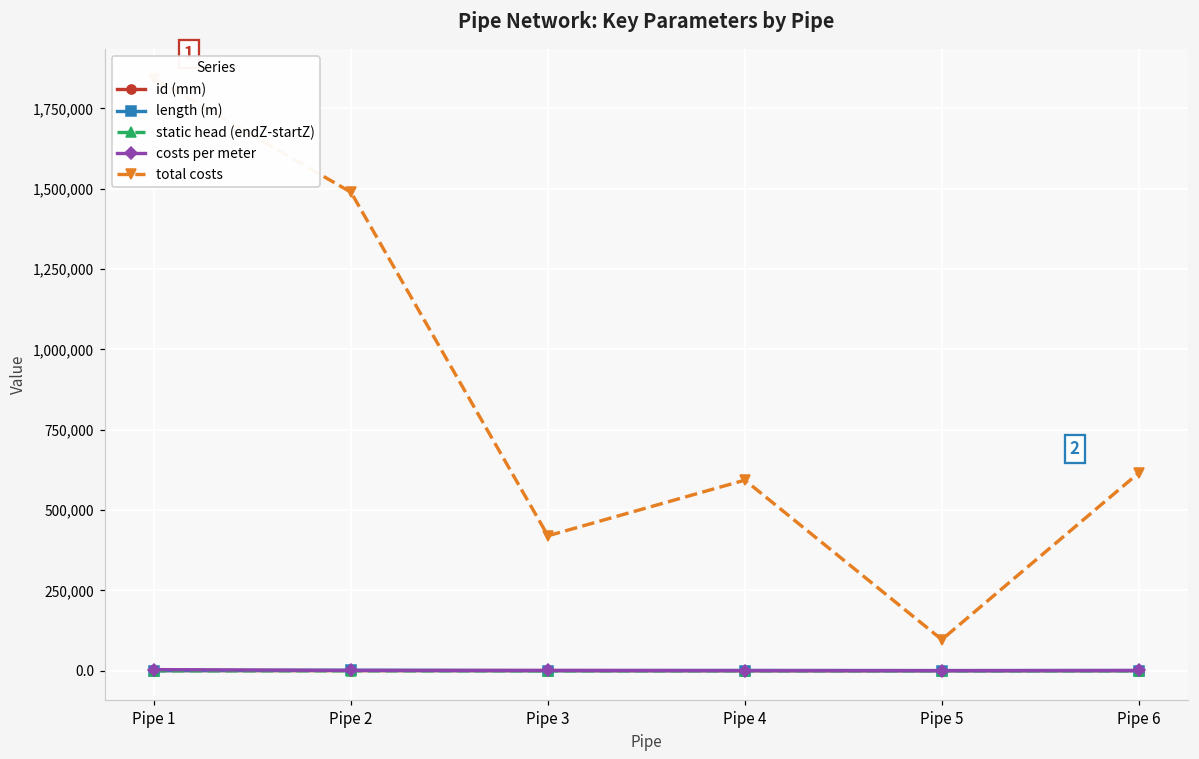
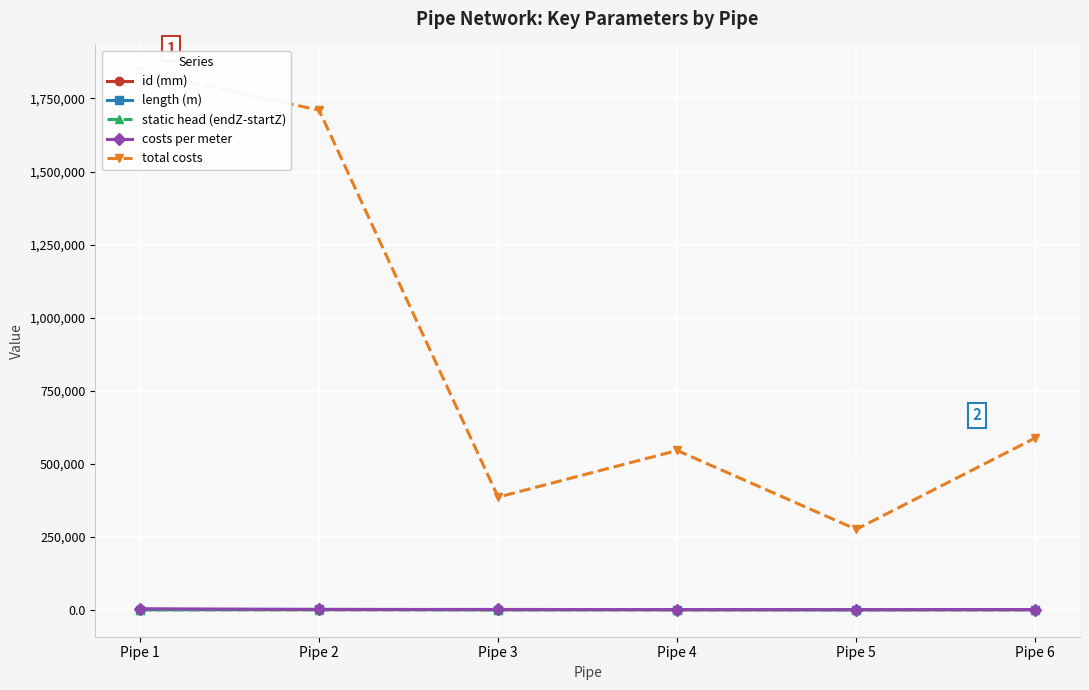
  {
    "total costs": {
-     "Pipe 2": "1,490,000",
-     "Pipe 3": "420,000",
-     "Pipe 4": "590,000",
-     "Pipe 5": "100,000",
-     "Pipe 6": "620,000"
+     "Pipe 2": "1,710,000",
+     "Pipe 3": "390,000",
+     "Pipe 4": "550,000",
+     "Pipe 5": "280,000",
+     "Pipe 6": "590,000"
    }
  }
